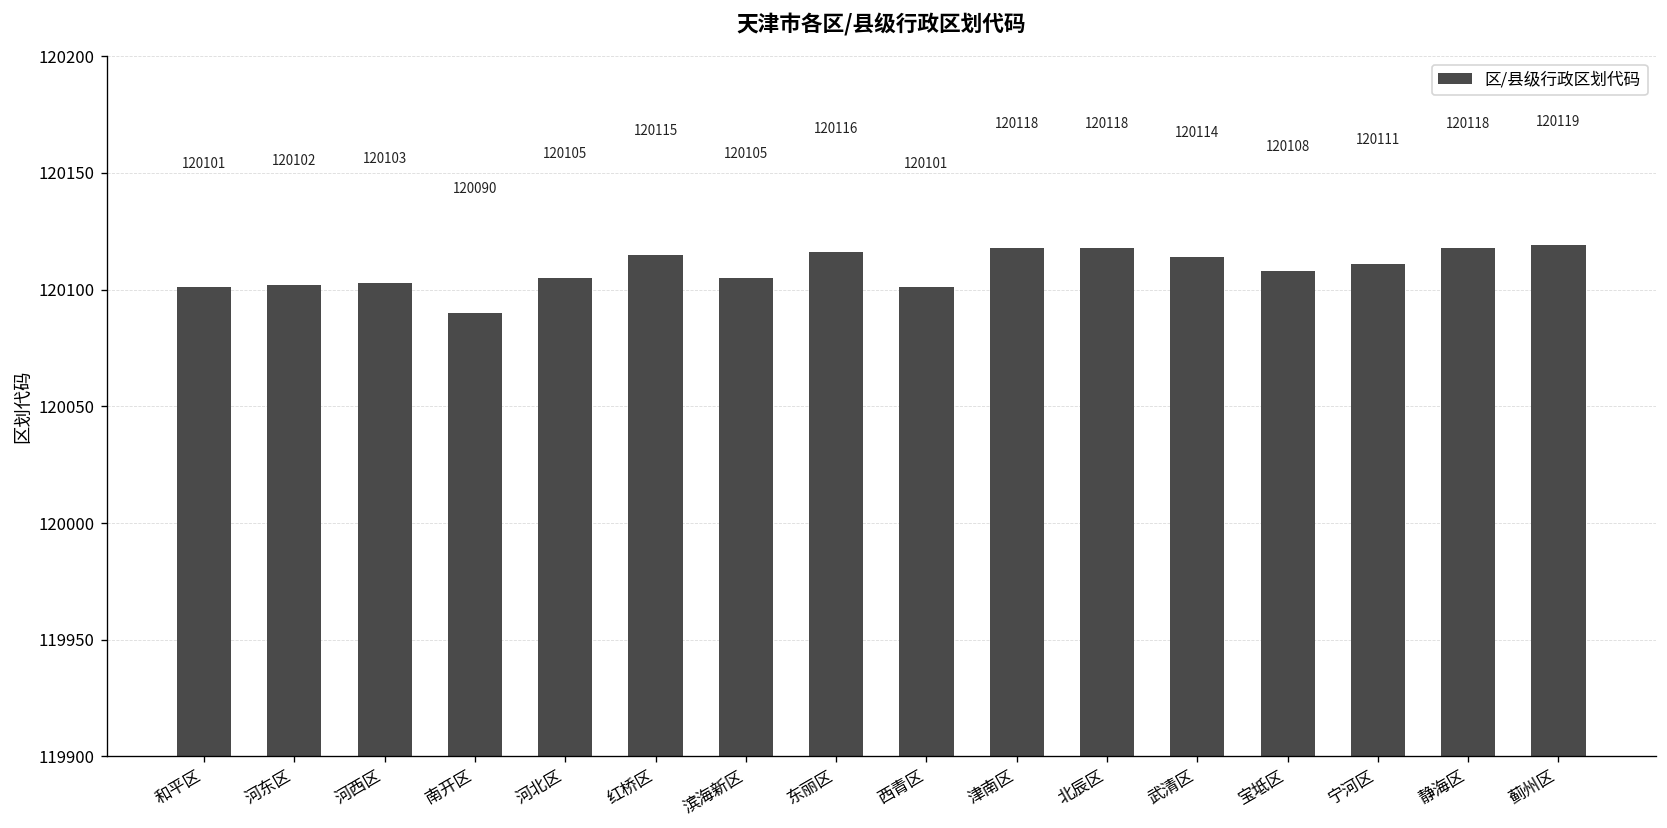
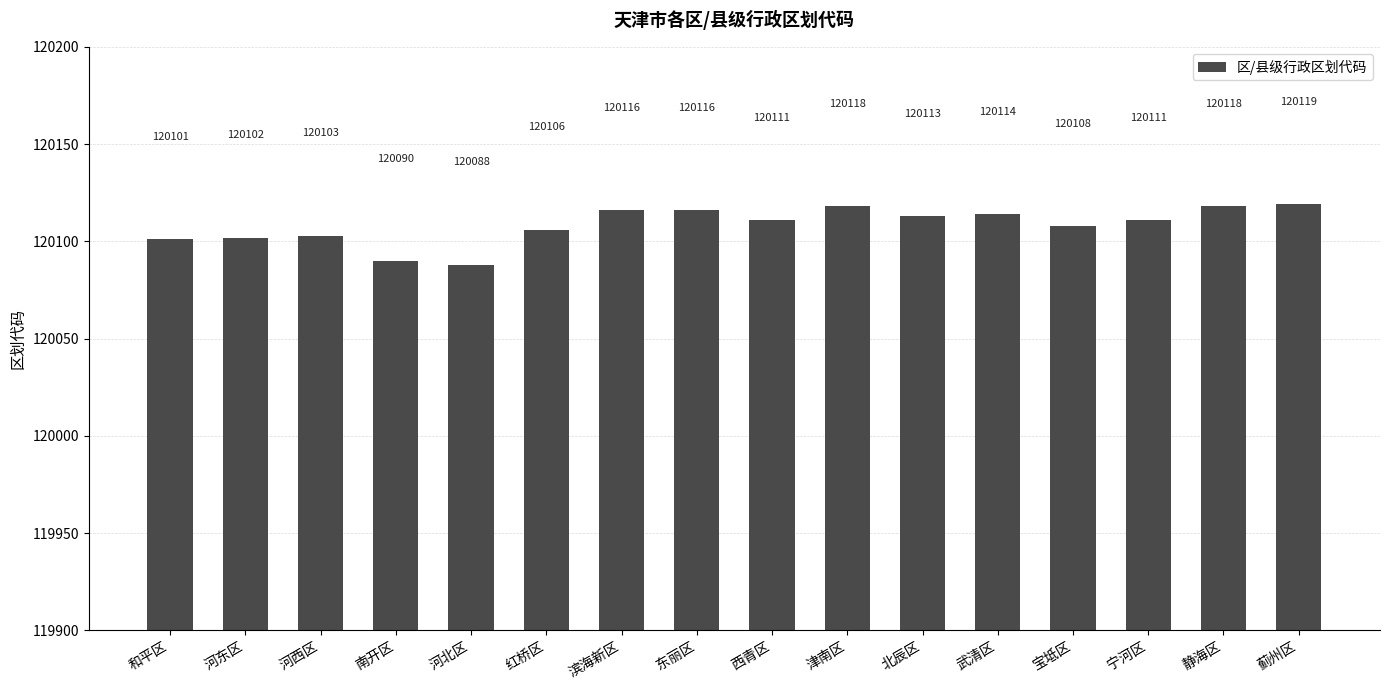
  {
-   "河北区": 120105,
-   "红桥区": 120115,
-   "滨海新区": 120105,
-   "西青区": 120101,
-   "北辰区": 120118
+   "河北区": 120088,
+   "红桥区": 120106,
+   "滨海新区": 120116,
+   "西青区": 120111,
+   "北辰区": 120113
  }
